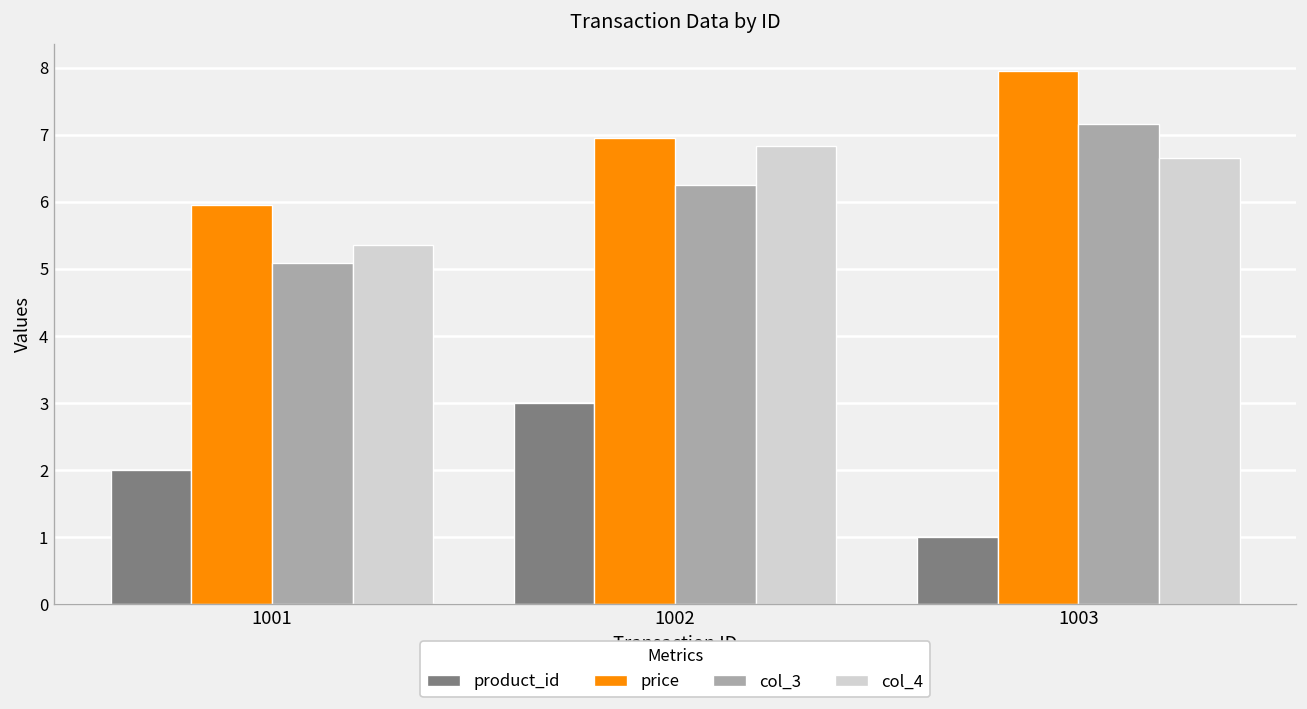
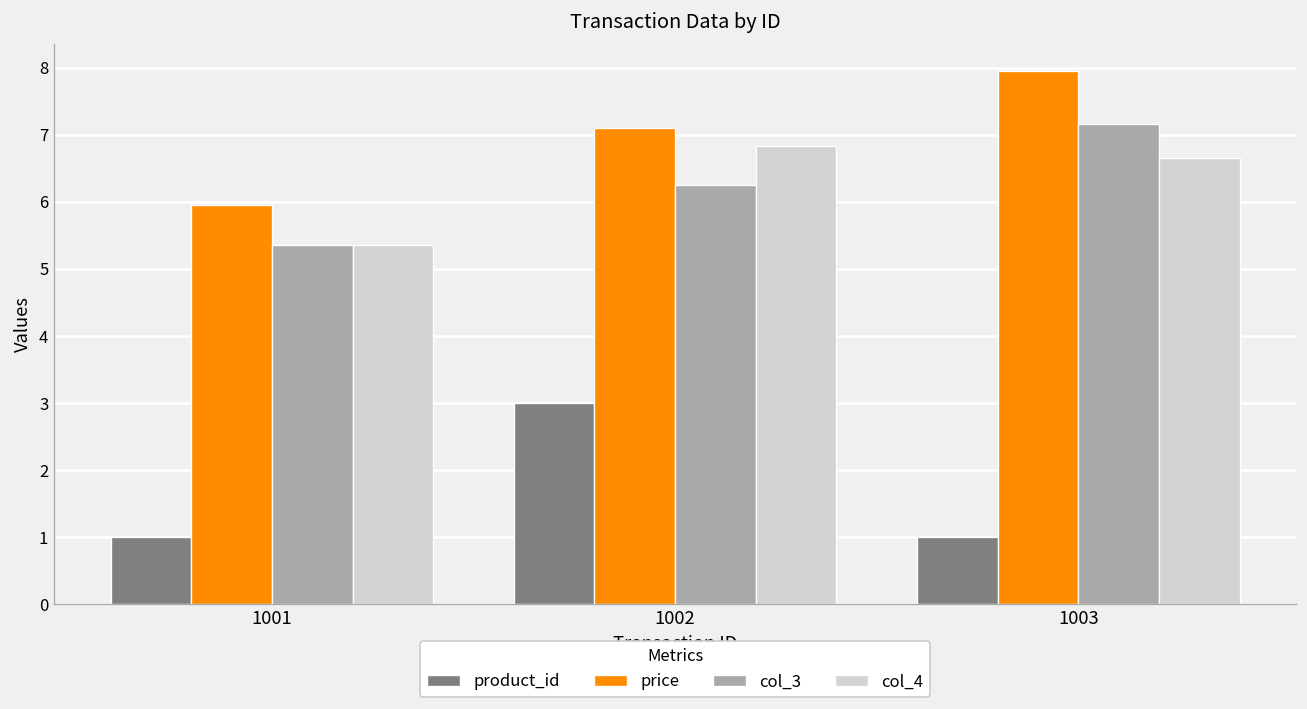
  {
    "product_id": {
-     "1001": 2,
+     "1001": 1,
      "1002": 3,
      "1003": 1
    },
    "price": {
      "1001": 6.0,
-     "1002": 7.0,
+     "1002": 7.1,
      "1003": 8.0
    },
    "col_3": {
-     "1001": 5.1,
+     "1001": 5.4,
      "1002": 6.3,
      "1003": 7.2
    },
    "col_4": {
      "1001": 5.4,
      "1002": 6.8,
      "1003": 6.7
    }
  }
